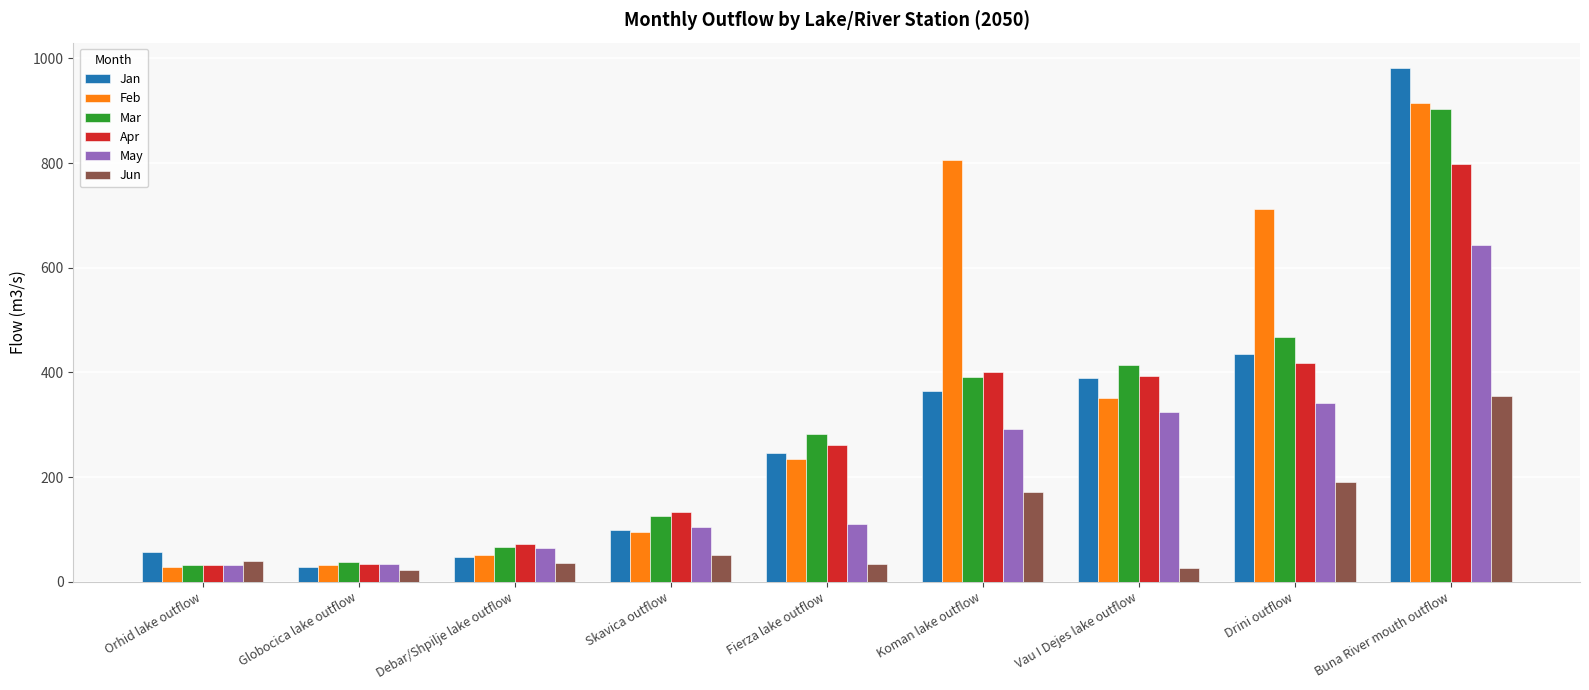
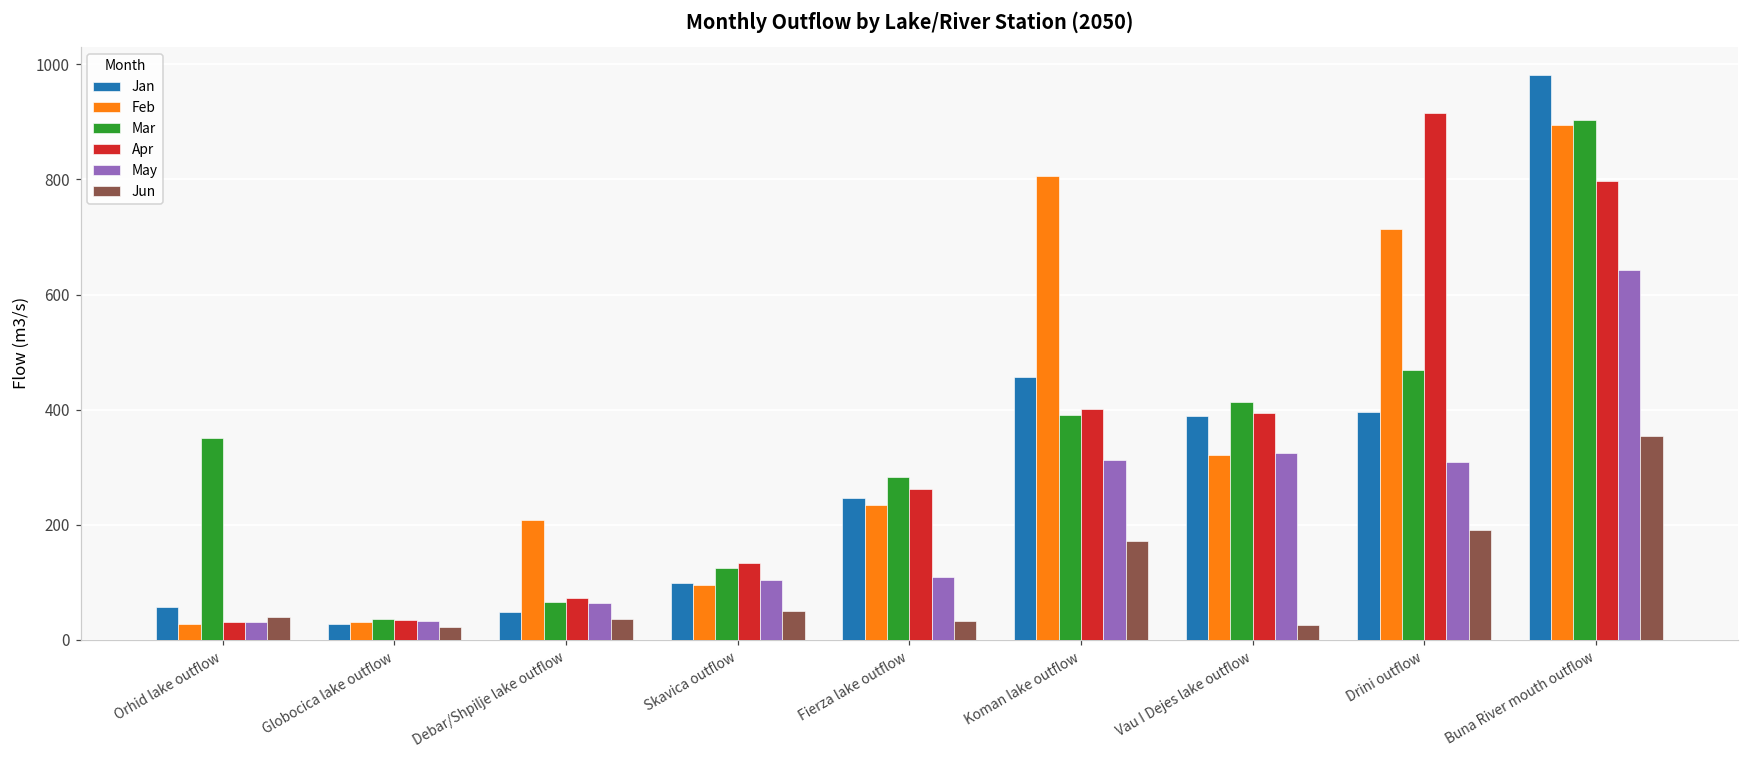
  {
    "Jan": {
      "Orhid lake outflow": 60,
      "Globocica lake outflow": 30,
      "Debar/Shpilje lake outflow": 50,
      "Skavica outflow": 100,
      "Fierza lake outflow": 250,
-     "Koman lake outflow": 360,
+     "Koman lake outflow": 460,
      "Vau I Dejes lake outflow": 390,
-     "Drini outflow": 430,
+     "Drini outflow": 400,
      "Buna River mouth outflow": 980
    },
    "Feb": {
      "Orhid lake outflow": 30,
      "Globocica lake outflow": 30,
-     "Debar/Shpilje lake outflow": 50,
+     "Debar/Shpilje lake outflow": 210,
      "Skavica outflow": 100,
      "Fierza lake outflow": 230,
      "Koman lake outflow": 810,
-     "Vau I Dejes lake outflow": 350,
+     "Vau I Dejes lake outflow": 320,
      "Drini outflow": 710,
-     "Buna River mouth outflow": 910
+     "Buna River mouth outflow": 890
    },
    "Mar": {
-     "Orhid lake outflow": 30,
+     "Orhid lake outflow": 350,
      "Globocica lake outflow": 40,
      "Debar/Shpilje lake outflow": 70,
      "Skavica outflow": 120,
      "Fierza lake outflow": 280,
      "Koman lake outflow": 390,
      "Vau I Dejes lake outflow": 410,
      "Drini outflow": 470,
      "Buna River mouth outflow": 900
    },
    "Apr": {
      "Orhid lake outflow": 30,
      "Globocica lake outflow": 30,
      "Debar/Shpilje lake outflow": 70,
      "Skavica outflow": 130,
      "Fierza lake outflow": 260,
      "Koman lake outflow": 400,
      "Vau I Dejes lake outflow": 390,
-     "Drini outflow": 420,
+     "Drini outflow": 910,
      "Buna River mouth outflow": 800
    },
    "May": {
      "Orhid lake outflow": 30,
      "Globocica lake outflow": 30,
      "Debar/Shpilje lake outflow": 60,
      "Skavica outflow": 100,
      "Fierza lake outflow": 110,
-     "Koman lake outflow": 290,
+     "Koman lake outflow": 310,
      "Vau I Dejes lake outflow": 320,
-     "Drini outflow": 340,
+     "Drini outflow": 310,
      "Buna River mouth outflow": 640
    },
    "Jun": {
      "Orhid lake outflow": 40,
      "Globocica lake outflow": 20,
      "Debar/Shpilje lake outflow": 40,
      "Skavica outflow": 50,
      "Fierza lake outflow": 30,
      "Koman lake outflow": 170,
      "Vau I Dejes lake outflow": 30,
      "Drini outflow": 190,
      "Buna River mouth outflow": 350
    }
  }
